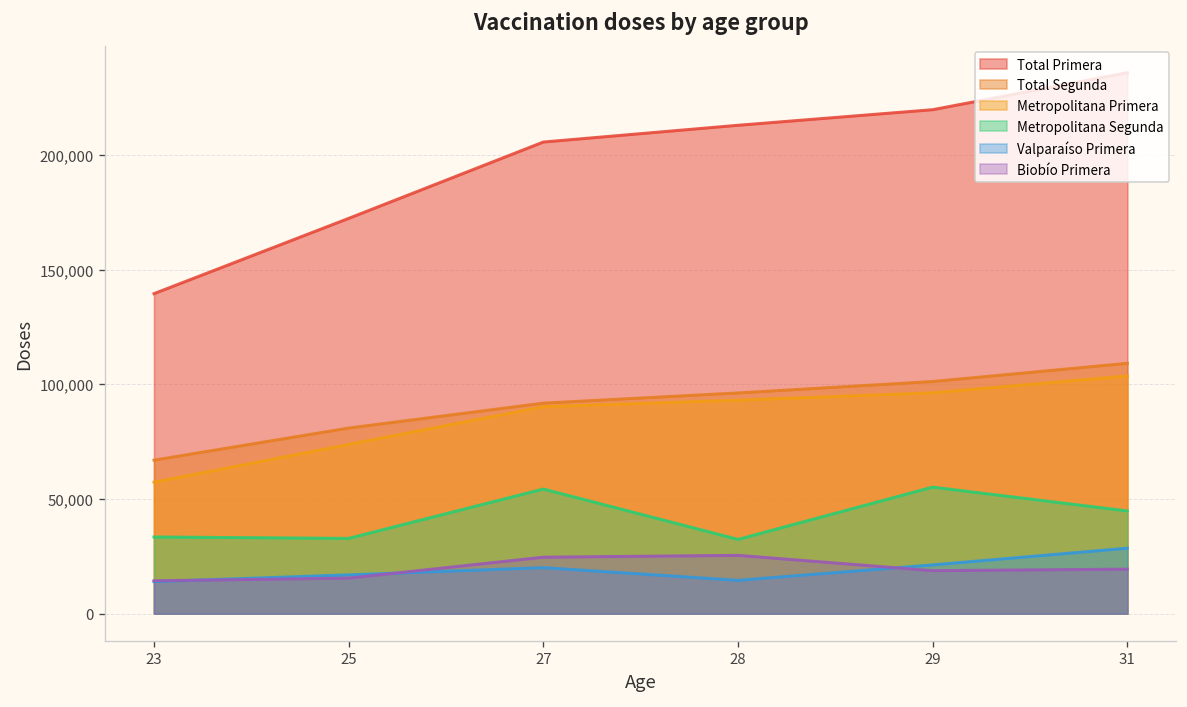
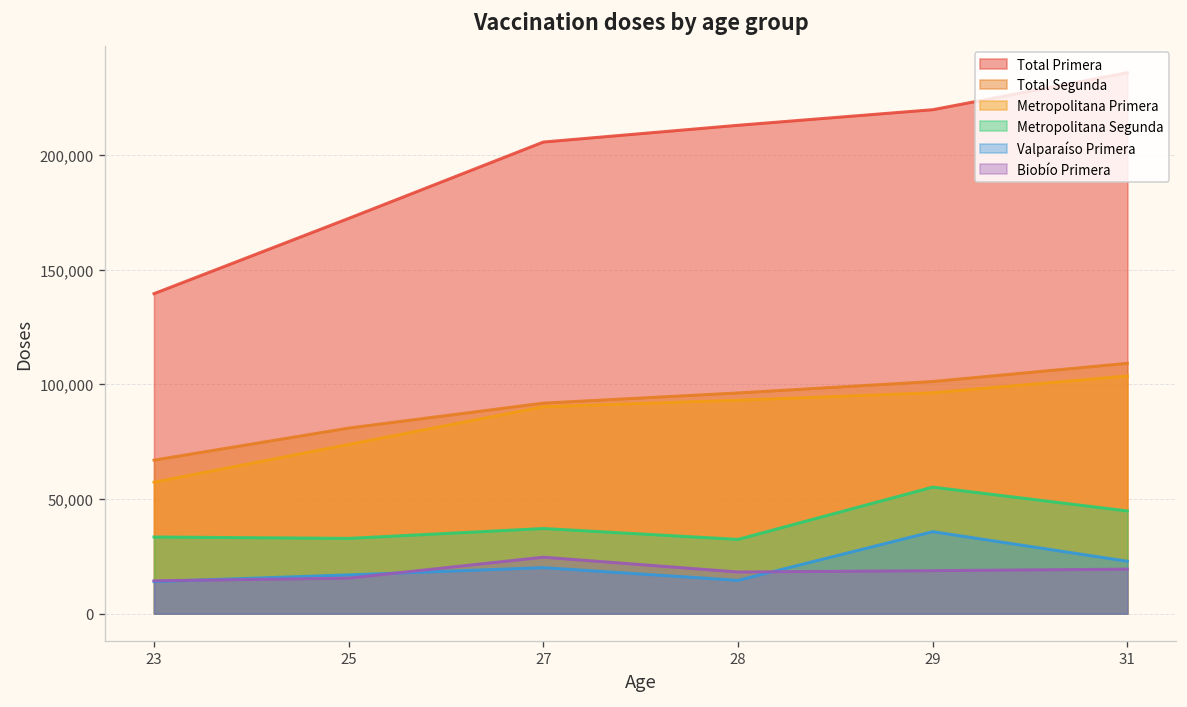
  {
    "Metropolitana Segunda": {
      "23": "33,000",
      "25": "33,000",
-     "27": "54,000",
+     "27": "37,000",
      "28": "32,000",
      "29": "55,000",
      "31": "45,000"
    },
    "Valparaíso Primera": {
      "25": "17,000",
      "27": "20,000",
      "28": "15,000",
-     "29": "21,000",
-     "31": "29,000"
+     "29": "36,000",
+     "31": "23,000"
    },
    "Biobío Primera": {
      "25": "15,000",
      "27": "25,000",
-     "28": "25,000",
+     "28": "18,000",
      "29": "19,000",
      "31": "19,000"
    }
  }
